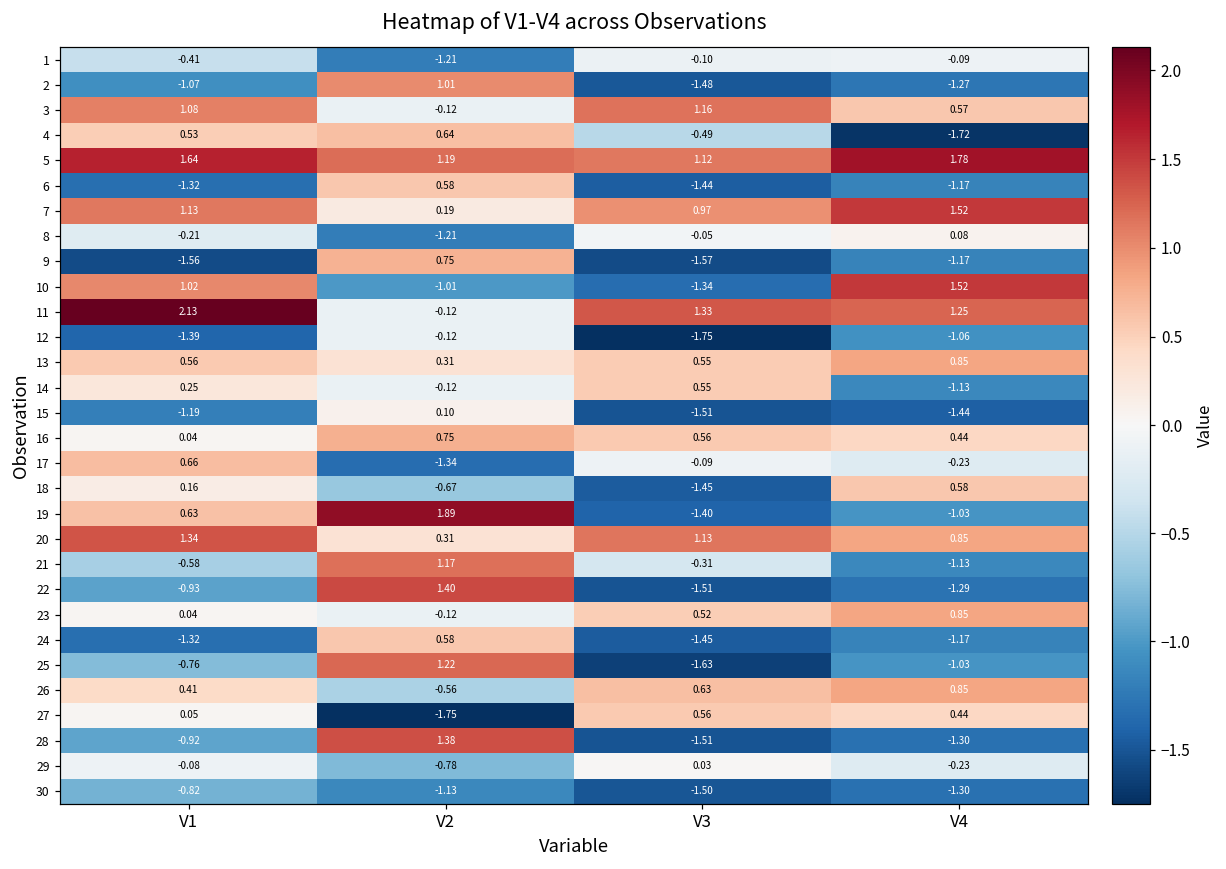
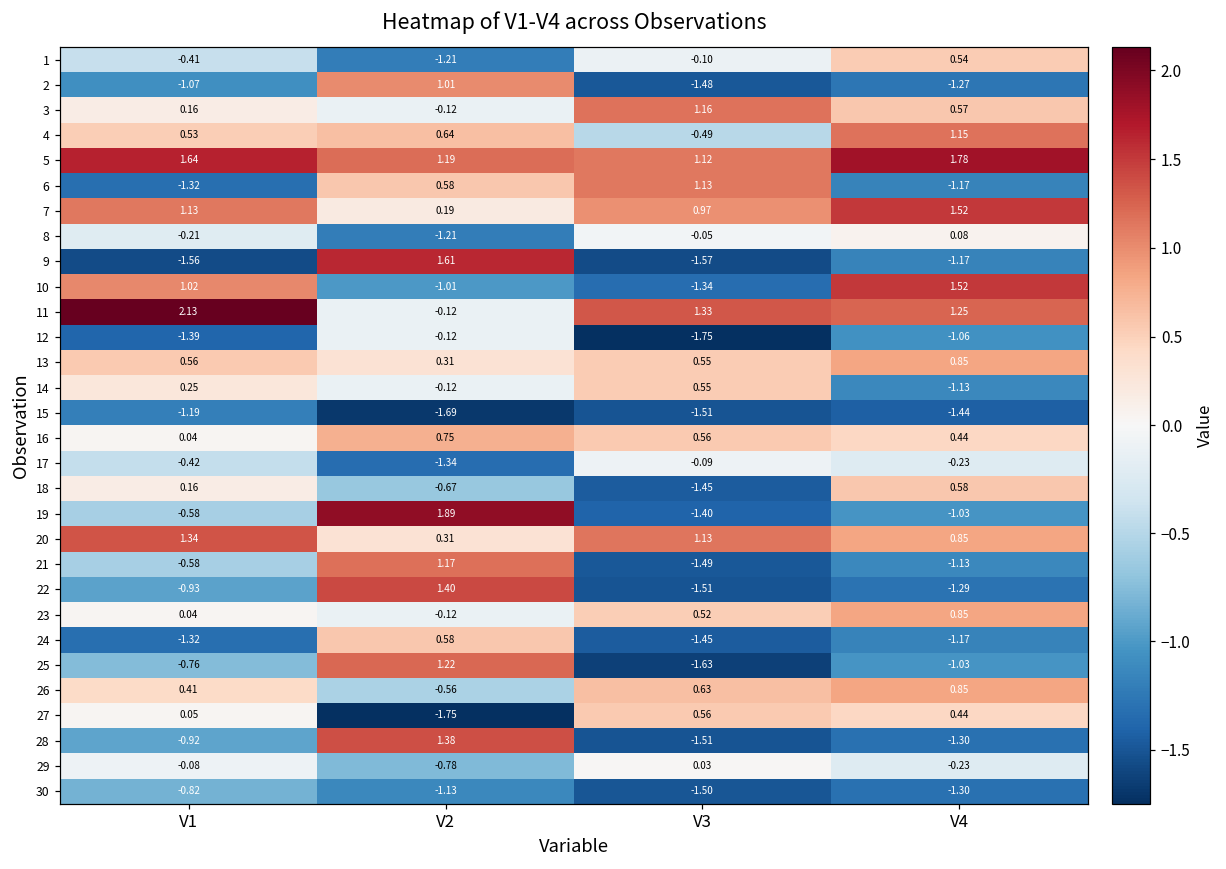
  {
    "1": {
      "V1": -0.41,
      "V2": -1.21,
      "V3": -0.10,
-     "V4": -0.09
+     "V4": 0.54
    },
    "2": {
      "V1": -1.07,
      "V2": 1.01,
      "V3": -1.48,
      "V4": -1.27
    },
    "3": {
-     "V1": 1.08,
+     "V1": 0.16,
      "V2": -0.12,
      "V3": 1.16,
      "V4": 0.57
    },
    "4": {
      "V1": 0.53,
      "V2": 0.64,
      "V3": -0.49,
-     "V4": -1.72
+     "V4": 1.15
    },
    "5": {
      "V1": 1.64,
      "V2": 1.19,
      "V3": 1.12,
      "V4": 1.78
    },
    "6": {
      "V1": -1.32,
      "V2": 0.58,
-     "V3": -1.44,
+     "V3": 1.13,
      "V4": -1.17
    },
    "7": {
      "V1": 1.13,
      "V2": 0.19,
      "V3": 0.97,
      "V4": 1.52
    },
    "8": {
      "V1": -0.21,
      "V2": -1.21,
      "V3": -0.05,
      "V4": 0.08
    },
    "9": {
      "V1": -1.56,
-     "V2": 0.75,
+     "V2": 1.61,
      "V3": -1.57,
      "V4": -1.17
    },
    "10": {
      "V1": 1.02,
      "V2": -1.01,
      "V3": -1.34,
      "V4": 1.52
    },
    "11": {
      "V1": 2.13,
      "V2": -0.12,
      "V3": 1.33,
      "V4": 1.25
    },
    "12": {
      "V1": -1.39,
      "V2": -0.12,
      "V3": -1.75,
      "V4": -1.06
    },
    "13": {
      "V1": 0.56,
      "V2": 0.31,
      "V3": 0.55,
      "V4": 0.85
    },
    "14": {
      "V1": 0.25,
      "V2": -0.12,
      "V3": 0.55,
      "V4": -1.13
    },
    "15": {
      "V1": -1.19,
-     "V2": 0.10,
+     "V2": -1.69,
      "V3": -1.51,
      "V4": -1.44
    },
    "16": {
      "V1": 0.04,
      "V2": 0.75,
      "V3": 0.56,
      "V4": 0.44
    },
    "17": {
-     "V1": 0.66,
+     "V1": -0.42,
      "V2": -1.34,
      "V3": -0.09,
      "V4": -0.23
    },
    "18": {
      "V1": 0.16,
      "V2": -0.67,
      "V3": -1.45,
      "V4": 0.58
    },
    "19": {
-     "V1": 0.63,
+     "V1": -0.58,
      "V2": 1.89,
      "V3": -1.40,
      "V4": -1.03
    },
    "20": {
      "V1": 1.34,
      "V2": 0.31,
      "V3": 1.13,
      "V4": 0.85
    },
    "21": {
      "V1": -0.58,
      "V2": 1.17,
-     "V3": -0.31,
+     "V3": -1.49,
      "V4": -1.13
    },
    "22": {
      "V1": -0.93,
      "V2": 1.40,
      "V3": -1.51,
      "V4": -1.29
    },
    "23": {
      "V1": 0.04,
      "V2": -0.12,
      "V3": 0.52,
      "V4": 0.85
    },
    "24": {
      "V1": -1.32,
      "V2": 0.58,
      "V3": -1.45,
      "V4": -1.17
    },
    "25": {
      "V1": -0.76,
      "V2": 1.22,
      "V3": -1.63,
      "V4": -1.03
    },
    "26": {
      "V1": 0.41,
      "V2": -0.56,
      "V3": 0.63,
      "V4": 0.85
    },
    "27": {
      "V1": 0.05,
      "V2": -1.75,
      "V3": 0.56,
      "V4": 0.44
    },
    "28": {
      "V1": -0.92,
      "V2": 1.38,
      "V3": -1.51,
      "V4": -1.30
    },
    "29": {
      "V1": -0.08,
      "V2": -0.78,
      "V3": 0.03,
      "V4": -0.23
    },
    "30": {
      "V1": -0.82,
      "V2": -1.13,
      "V3": -1.50,
      "V4": -1.30
    }
  }
